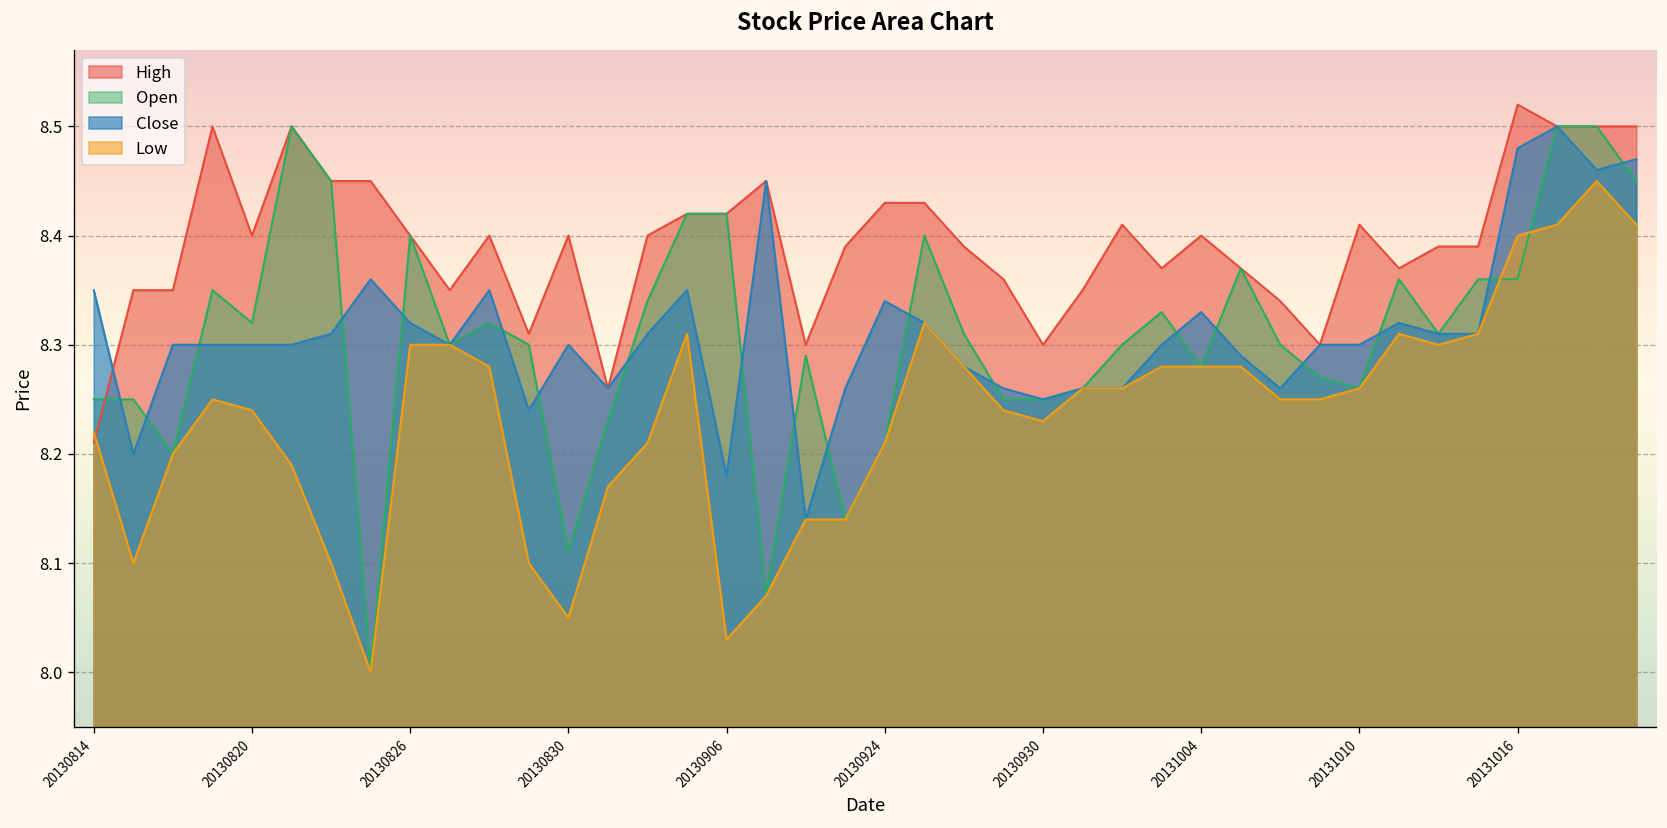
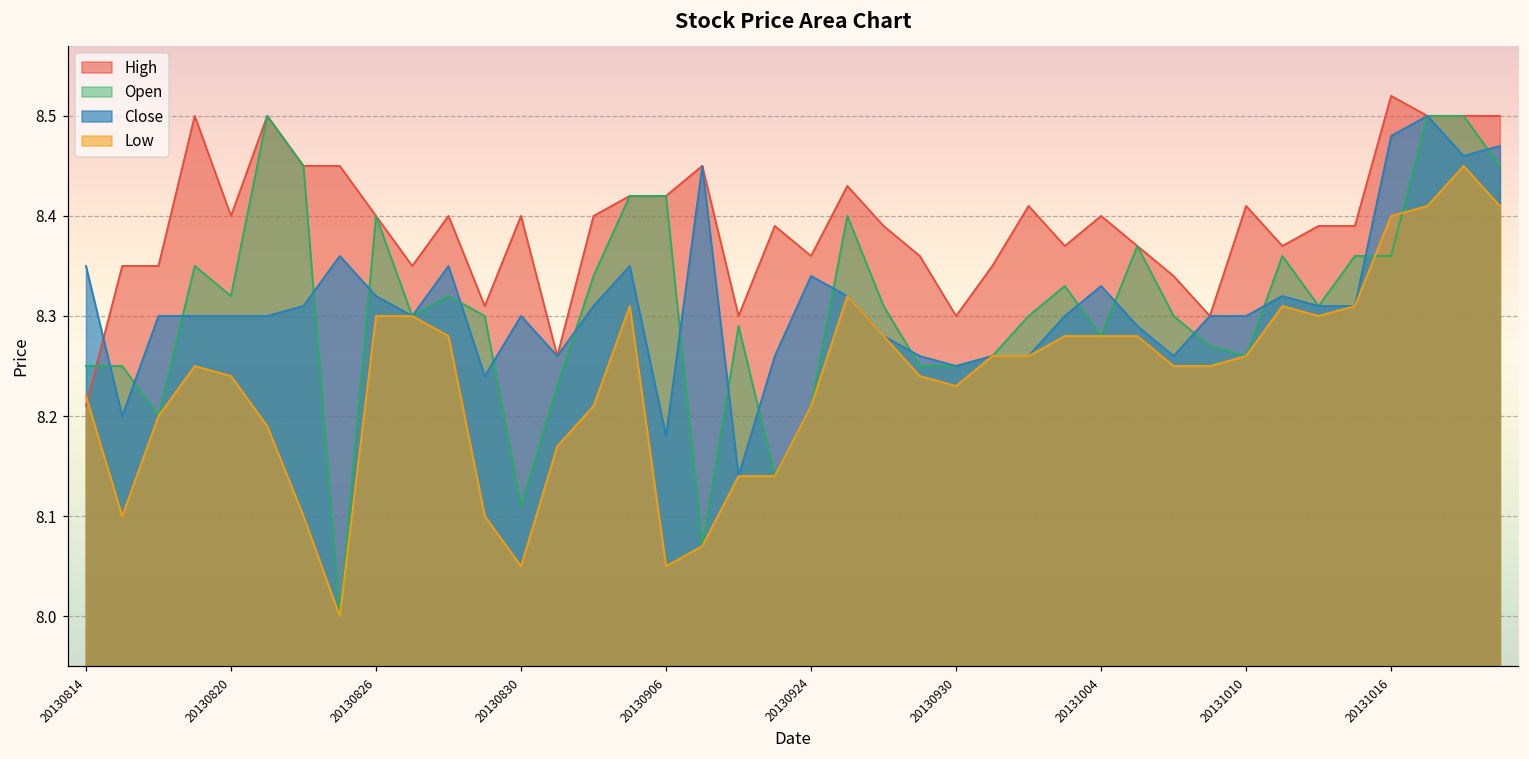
  {
    "High": {
      "20130814": 8.21,
      "20130820": 8.40,
      "20130830": 8.40,
-     "20130924": 8.43,
+     "20130924": 8.36,
      "20130930": 8.30,
      "20131004": 8.40,
      "20131010": 8.41,
      "20131016": 8.52
    },
    "Open": {
      "20130814": 8.25,
      "20130820": 8.32,
      "20130830": 8.11,
      "20131016": 8.36
    },
    "Close": {
      "20130814": 8.35,
      "20130820": 8.30,
      "20130826": 8.32,
      "20130830": 8.30,
      "20130906": 8.18,
      "20130924": 8.34,
      "20131004": 8.33,
      "20131010": 8.30,
      "20131016": 8.48
    },
    "Low": {
      "20130814": 8.22,
      "20130820": 8.24,
      "20130826": 8.30,
      "20130830": 8.05,
-     "20130906": 8.03,
+     "20130906": 8.05,
      "20130930": 8.23,
      "20131016": 8.40
    }
  }
